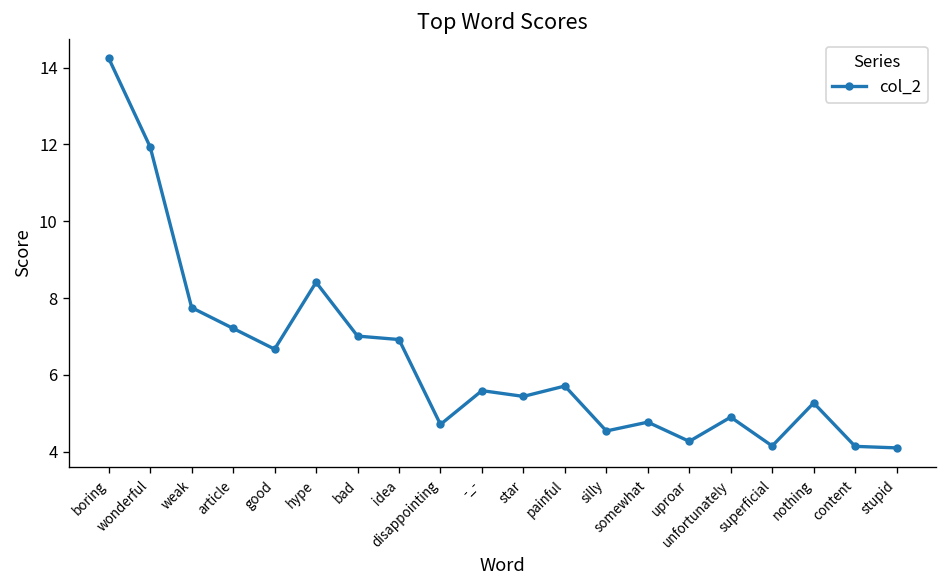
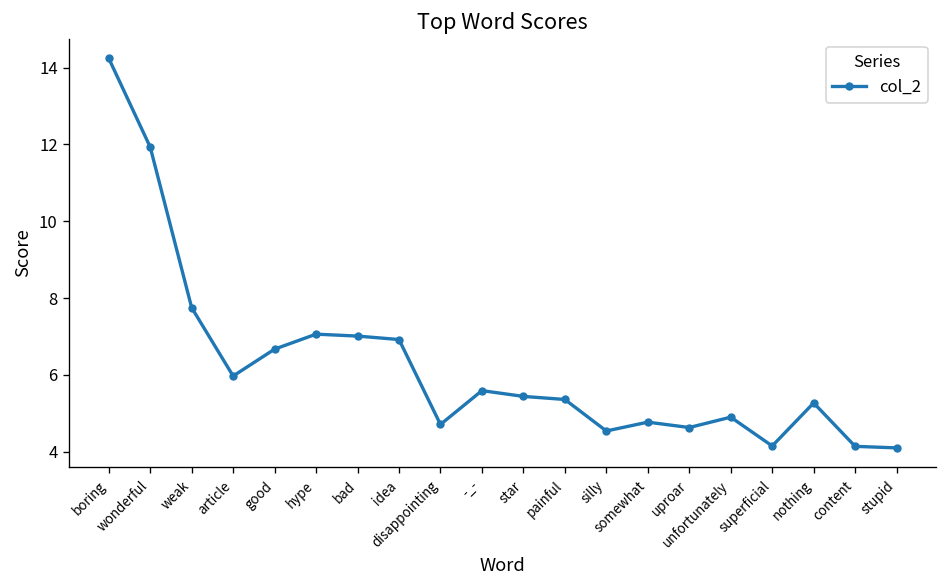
  {
    "boring": 14.2,
    "wonderful": 11.9,
    "weak": 7.8,
-   "article": 7.2,
+   "article": 6.0,
    "good": 6.7,
-   "hype": 8.4,
+   "hype": 7.1,
    "bad": 7.0,
    "idea": 6.9,
    "disappointing": 4.7,
    "-_-": 5.6,
    "star": 5.4,
-   "painful": 5.7,
+   "painful": 5.4,
    "silly": 4.5,
    "somewhat": 4.8,
-   "uproar": 4.3,
+   "uproar": 4.6,
    "unfortunately": 4.9,
    "superficial": 4.2,
    "nothing": 5.3,
    "content": 4.1,
    "stupid": 4.1
  }
